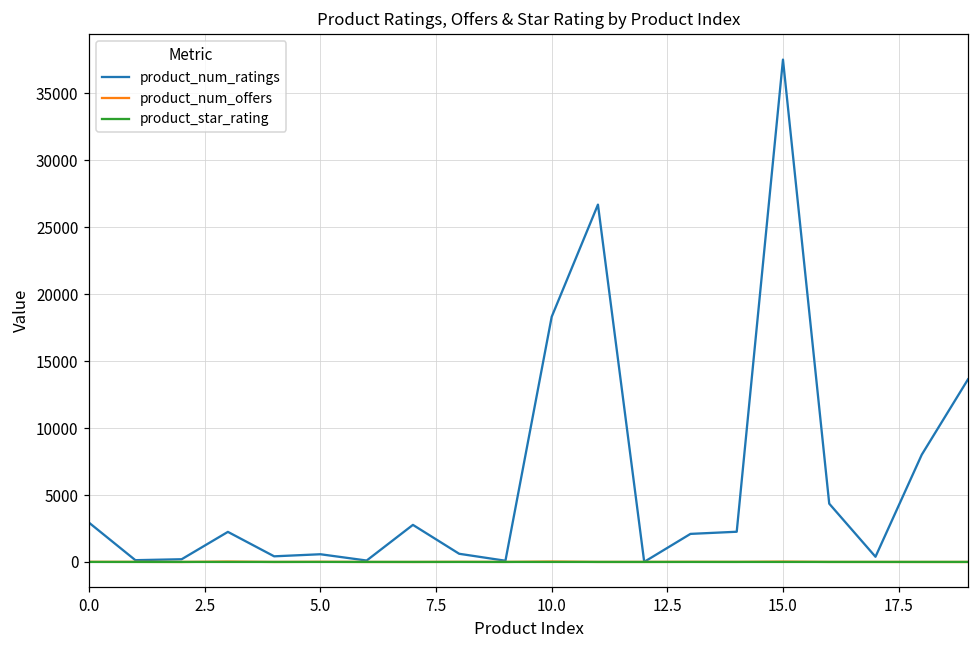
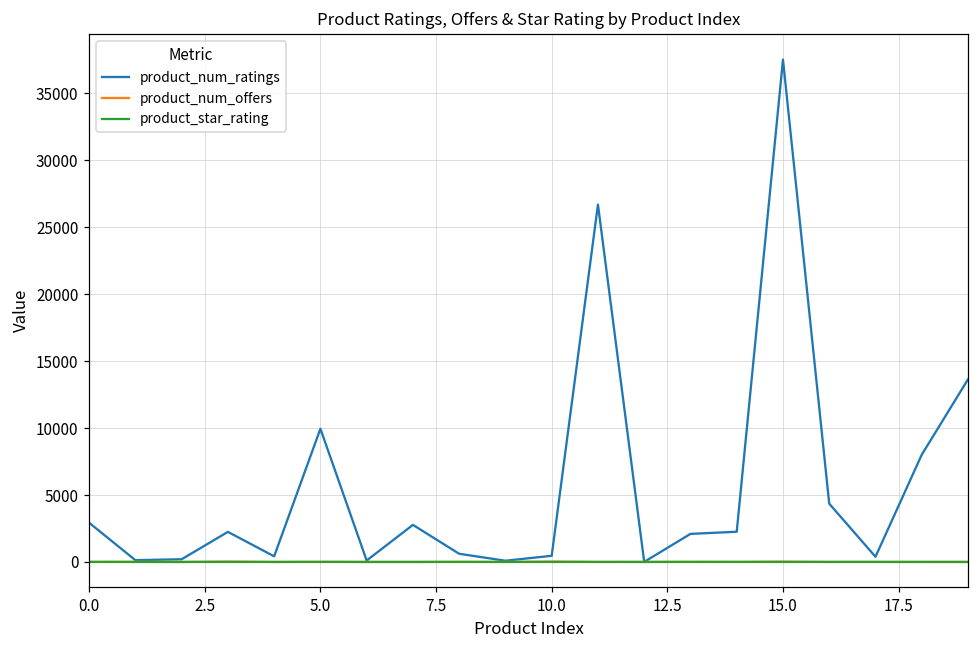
  {
    "product_num_ratings": {
      "0.0": 2900,
-     "5.0": 600,
-     "10.0": 18300,
+     "5.0": 9900,
+     "10.0": 500,
      "15.0": 37500
    }
  }
